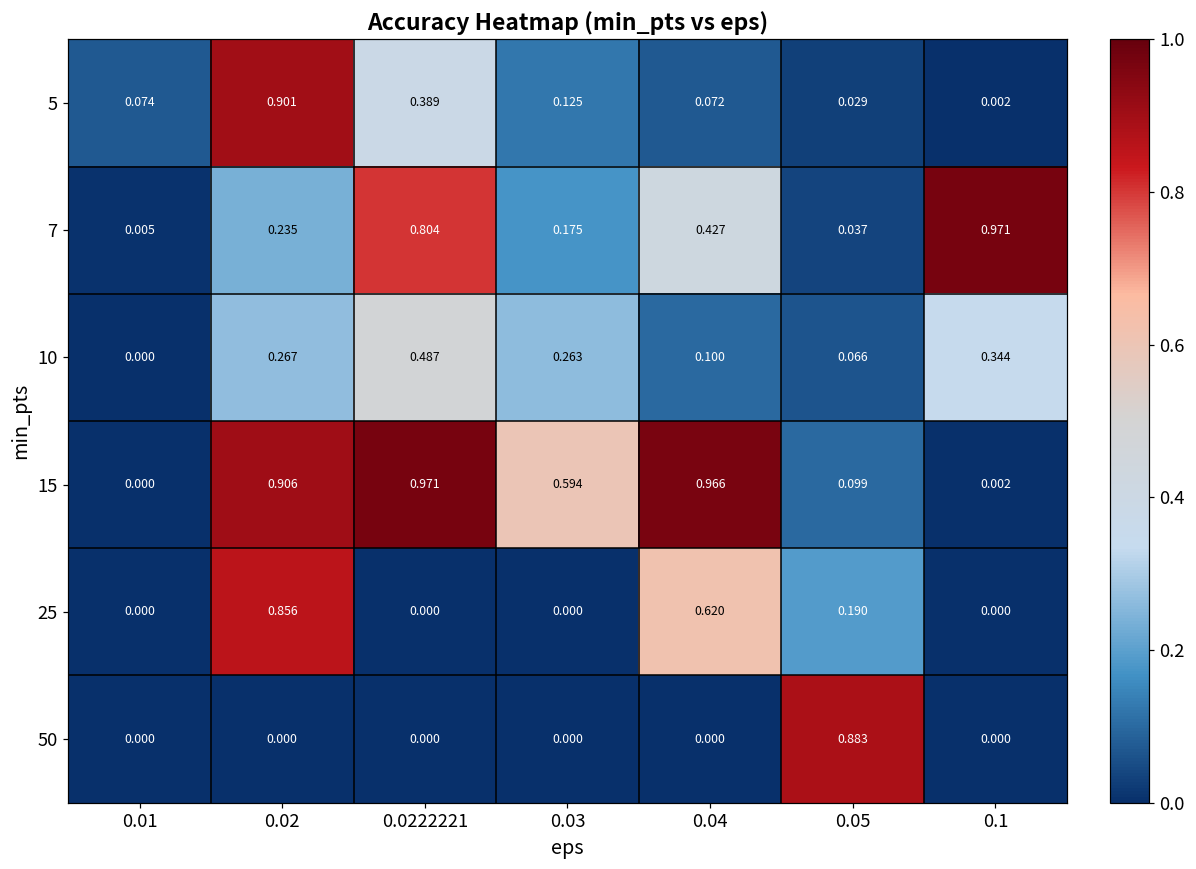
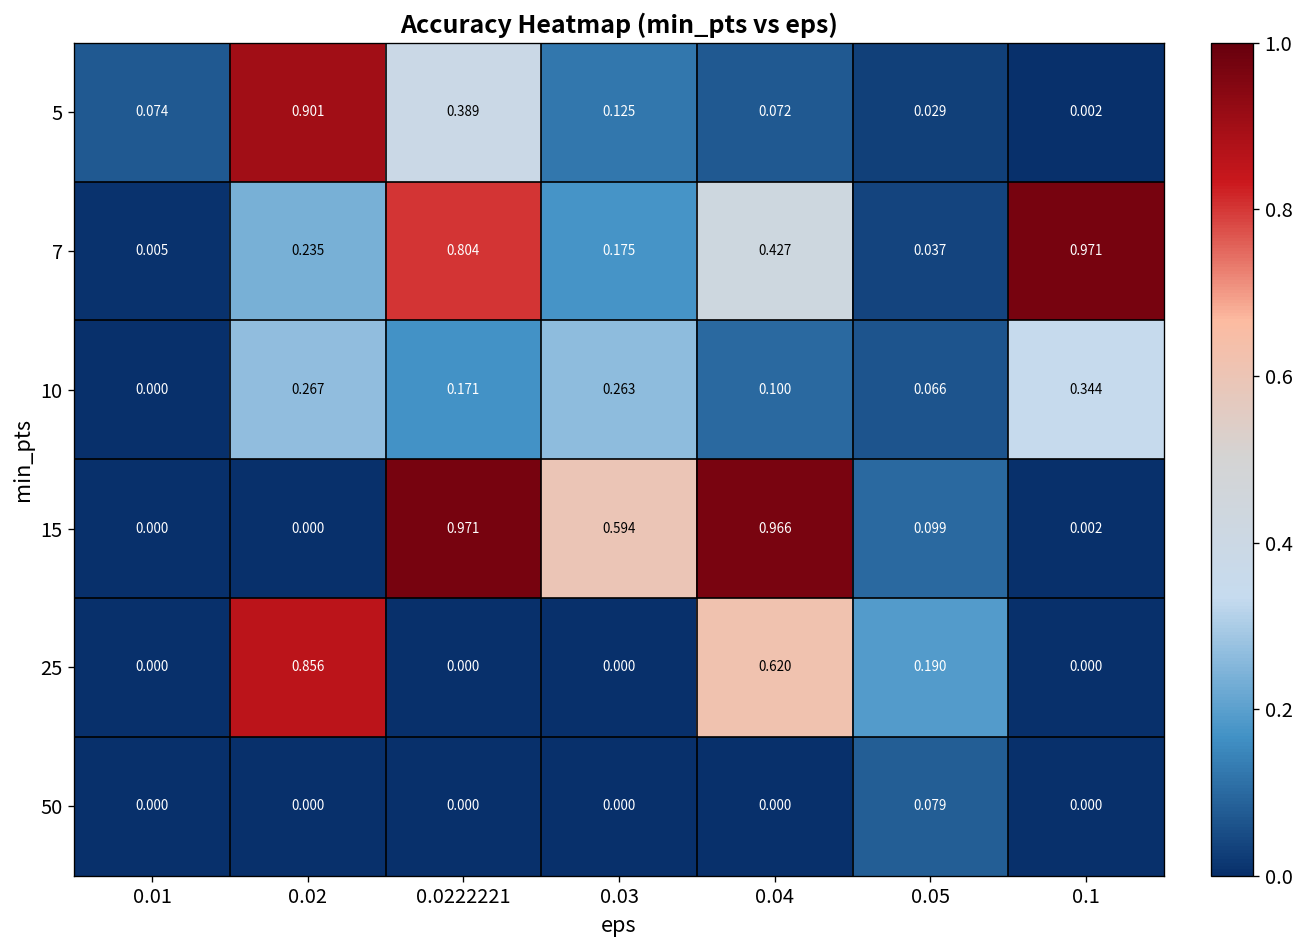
  {
    "5": {
      "0.01": 0.074,
      "0.02": 0.901,
      "0.0222221": 0.389,
      "0.03": 0.125,
      "0.04": 0.072,
      "0.05": 0.029,
      "0.1": 0.002
    },
    "7": {
      "0.01": 0.005,
      "0.02": 0.235,
      "0.0222221": 0.804,
      "0.03": 0.175,
      "0.04": 0.427,
      "0.05": 0.037,
      "0.1": 0.971
    },
    "10": {
      "0.01": 0.000,
      "0.02": 0.267,
-     "0.0222221": 0.487,
+     "0.0222221": 0.171,
      "0.03": 0.263,
      "0.04": 0.100,
      "0.05": 0.066,
      "0.1": 0.344
    },
    "15": {
      "0.01": 0.000,
-     "0.02": 0.906,
+     "0.02": 0.000,
      "0.0222221": 0.971,
      "0.03": 0.594,
      "0.04": 0.966,
      "0.05": 0.099,
      "0.1": 0.002
    },
    "25": {
      "0.01": 0.000,
      "0.02": 0.856,
      "0.0222221": 0.000,
      "0.03": 0.000,
      "0.04": 0.620,
      "0.05": 0.190,
      "0.1": 0.000
    },
    "50": {
      "0.01": 0.000,
      "0.02": 0.000,
      "0.0222221": 0.000,
      "0.03": 0.000,
      "0.04": 0.000,
-     "0.05": 0.883,
+     "0.05": 0.079,
      "0.1": 0.000
    }
  }
